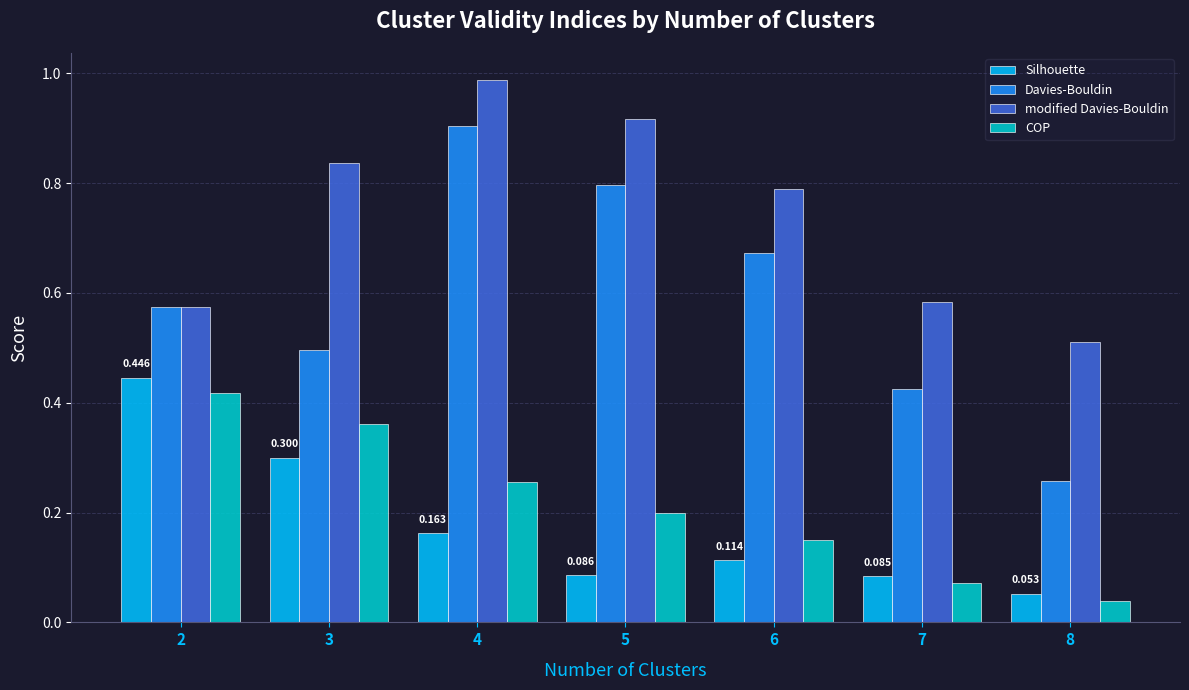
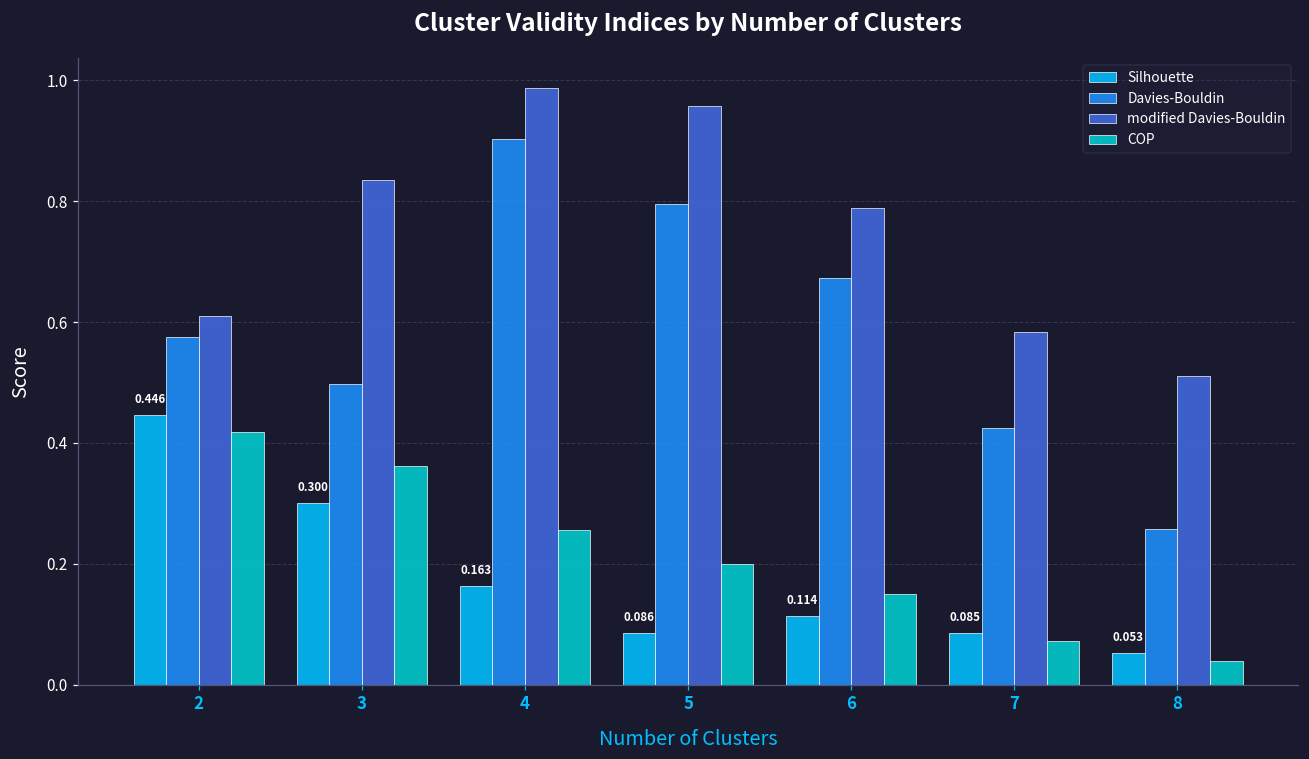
  {
    "modified Davies-Bouldin": {
-     "2": 0.58,
+     "2": 0.61,
      "3": 0.84,
      "4": 0.99,
-     "5": 0.92,
+     "5": 0.96,
      "6": 0.79,
      "7": 0.58,
      "8": 0.51
    }
  }
